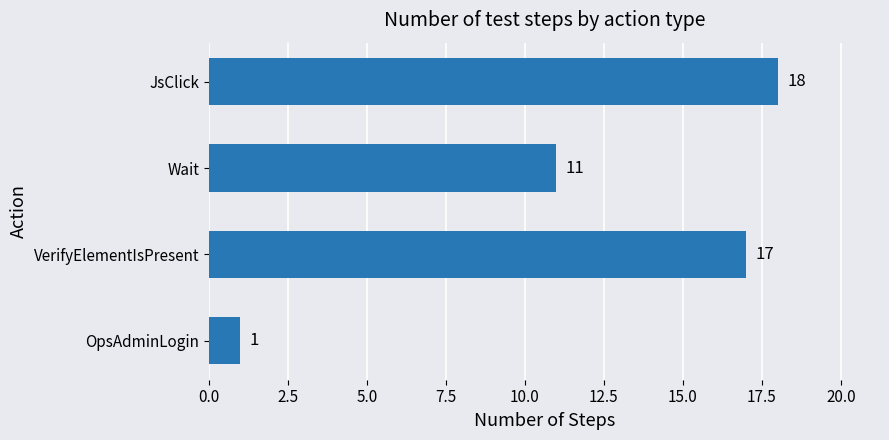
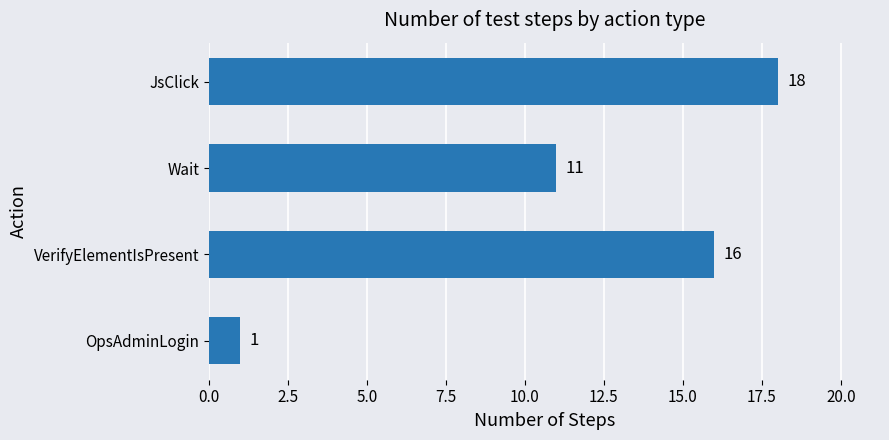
  {
    "JsClick": 18,
    "Wait": 11,
-   "VerifyElementIsPresent": 17,
+   "VerifyElementIsPresent": 16,
    "OpsAdminLogin": 1
  }
